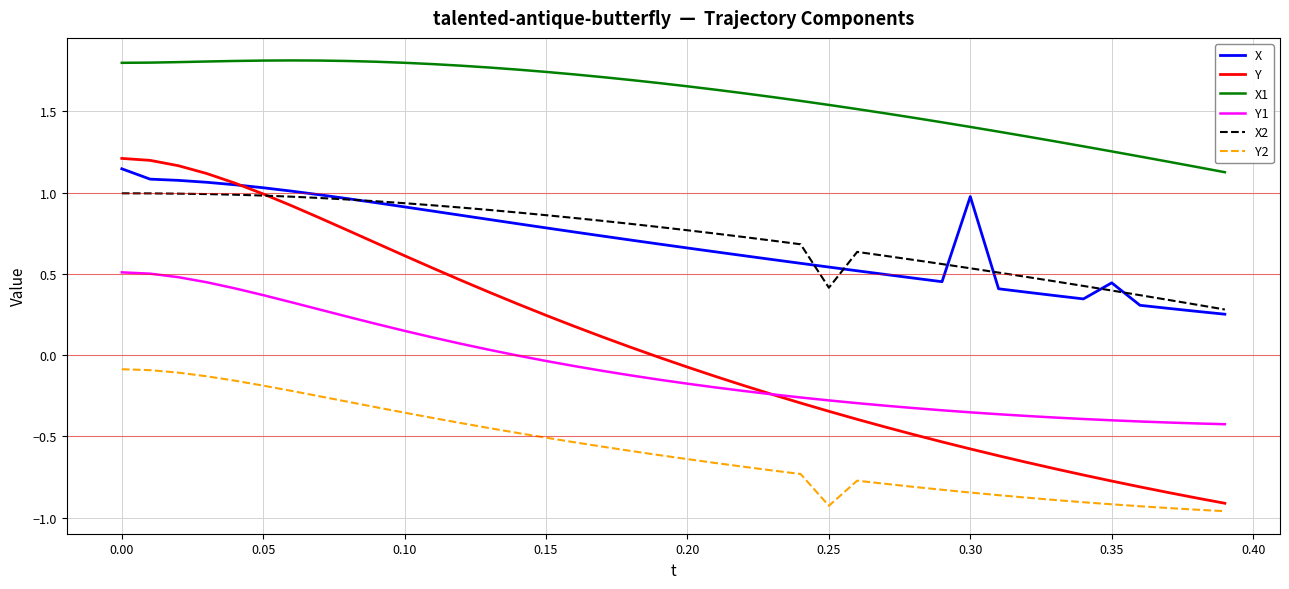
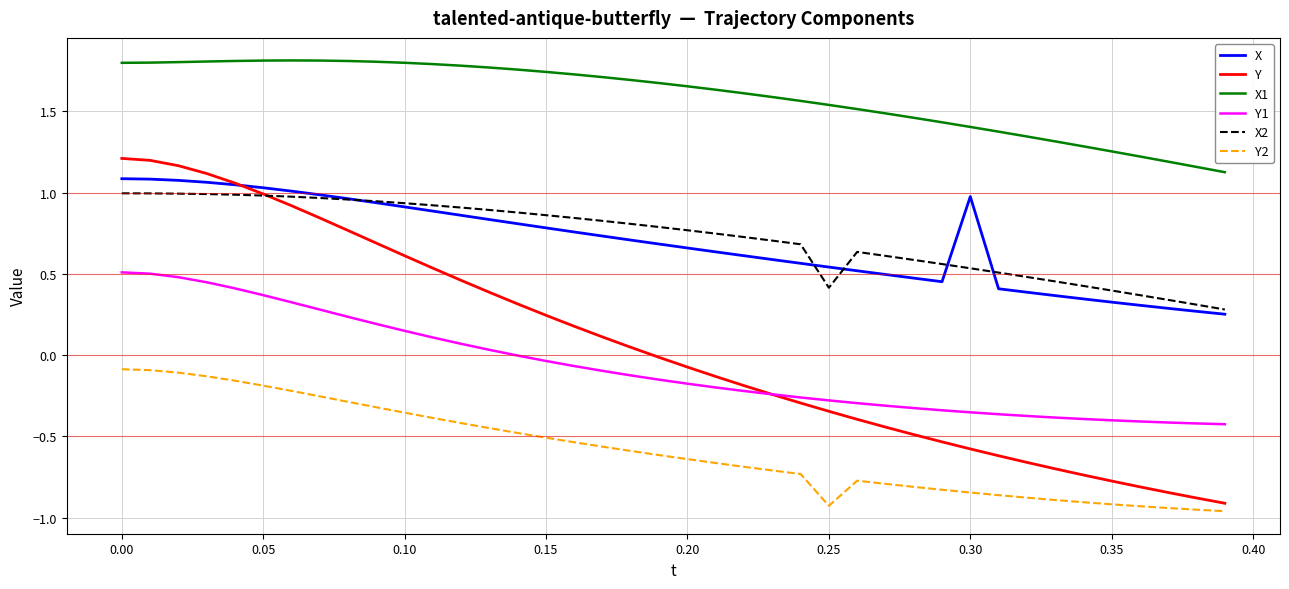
  {
    "X": {
-     "0.00": 1.15,
+     "0.00": 1.09,
      "0.05": 1.03,
      "0.10": 0.91,
      "0.15": 0.78,
      "0.20": 0.66,
      "0.25": 0.54,
      "0.30": 0.98,
-     "0.35": 0.45
+     "0.35": 0.33
    },
    "Y": {
      "0.00": 1.21,
      "0.10": 0.61,
      "0.15": 0.25,
      "0.20": -0.07,
      "0.25": -0.34,
      "0.30": -0.58,
      "0.35": -0.77
    },
    "X1": {
      "0.00": 1.80,
      "0.05": 1.81,
      "0.10": 1.80,
      "0.15": 1.74,
      "0.20": 1.65,
      "0.25": 1.54,
      "0.30": 1.40,
      "0.35": 1.25
    },
    "Y1": {
      "0.00": 0.51,
      "0.05": 0.37,
      "0.10": 0.15,
      "0.15": -0.04,
      "0.20": -0.18,
      "0.25": -0.28,
      "0.30": -0.35,
      "0.35": -0.40
    },
    "X2": {
      "0.00": 1.00,
      "0.10": 0.94,
      "0.15": 0.86,
      "0.20": 0.77,
      "0.25": 0.42,
      "0.30": 0.54,
      "0.35": 0.40
    },
    "Y2": {
      "0.00": -0.09,
      "0.05": -0.19,
      "0.10": -0.35,
      "0.15": -0.51,
      "0.20": -0.64,
      "0.25": -0.93,
      "0.30": -0.84,
      "0.35": -0.92
    }
  }
